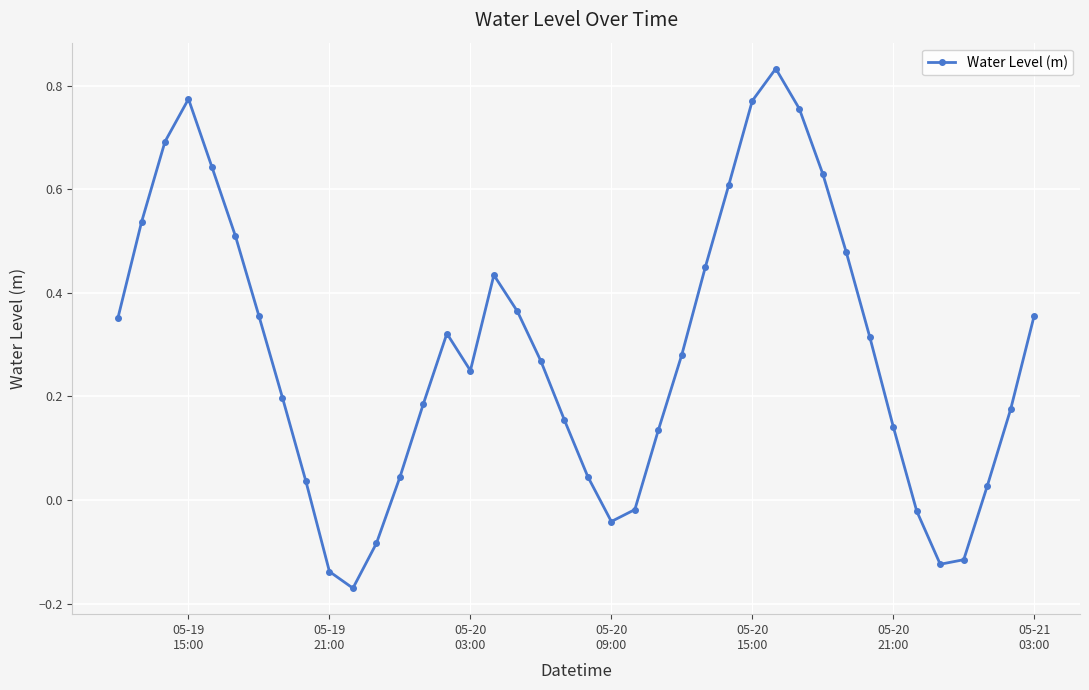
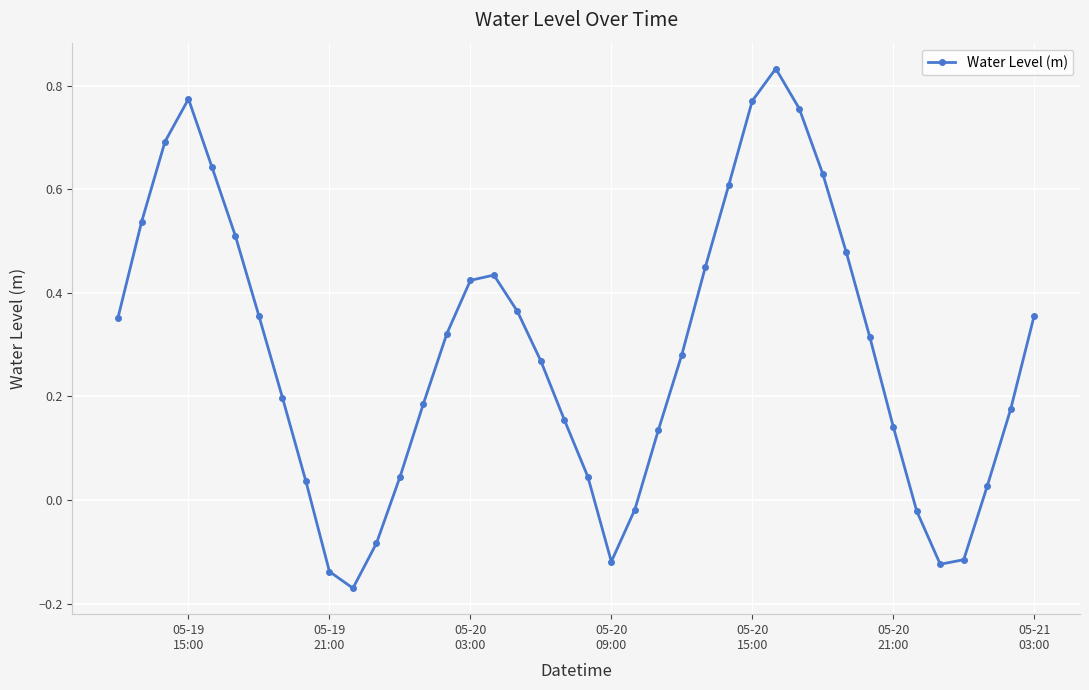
  {
    "05-19 15:00": 0.77,
    "05-19 21:00": -0.14,
-   "05-20 03:00": 0.25,
-   "05-20 09:00": -0.04,
+   "05-20 03:00": 0.42,
+   "05-20 09:00": -0.12,
    "05-20 15:00": 0.77,
    "05-20 21:00": 0.14,
    "05-21 03:00": 0.36
  }
